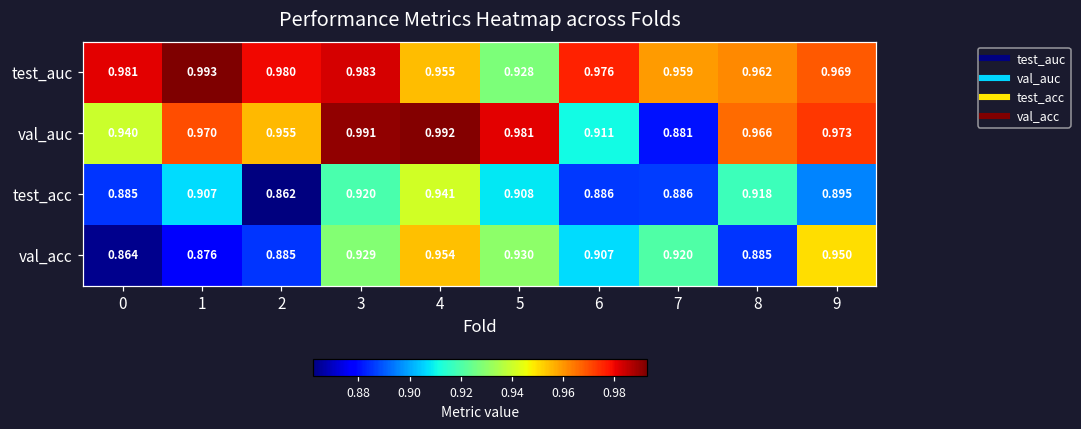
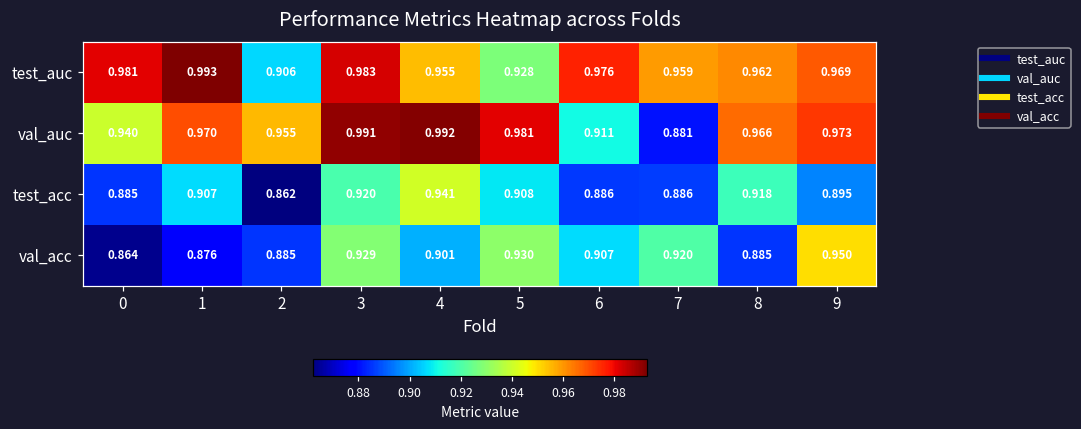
  {
    "test_auc": {
      "0": 0.981,
      "1": 0.993,
-     "2": 0.980,
+     "2": 0.906,
      "3": 0.983,
      "4": 0.955,
      "5": 0.928,
      "6": 0.976,
      "7": 0.959,
      "8": 0.962,
      "9": 0.969
    },
    "val_auc": {
      "0": 0.940,
      "1": 0.970,
      "2": 0.955,
      "3": 0.991,
      "4": 0.992,
      "5": 0.981,
      "6": 0.911,
      "7": 0.881,
      "8": 0.966,
      "9": 0.973
    },
    "test_acc": {
      "0": 0.885,
      "1": 0.907,
      "2": 0.862,
      "3": 0.920,
      "4": 0.941,
      "5": 0.908,
      "6": 0.886,
      "7": 0.886,
      "8": 0.918,
      "9": 0.895
    },
    "val_acc": {
      "0": 0.864,
      "1": 0.876,
      "2": 0.885,
      "3": 0.929,
-     "4": 0.954,
+     "4": 0.901,
      "5": 0.930,
      "6": 0.907,
      "7": 0.920,
      "8": 0.885,
      "9": 0.950
    }
  }
